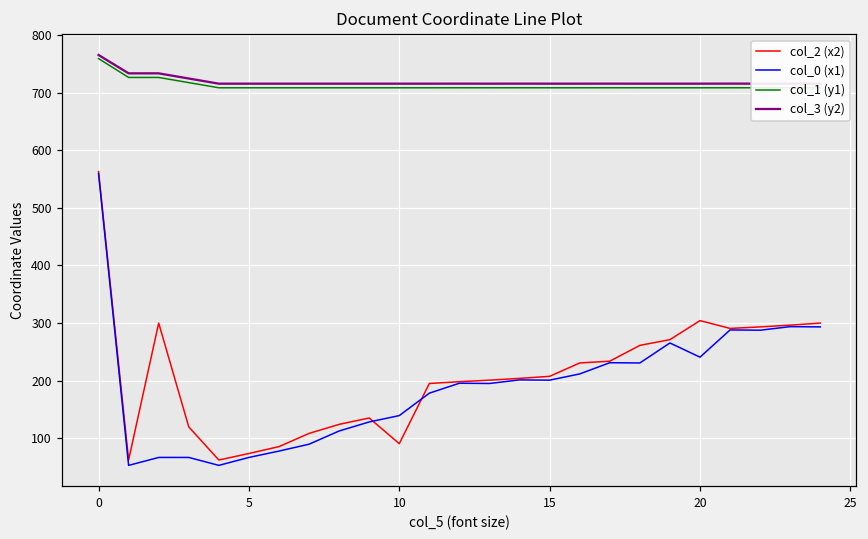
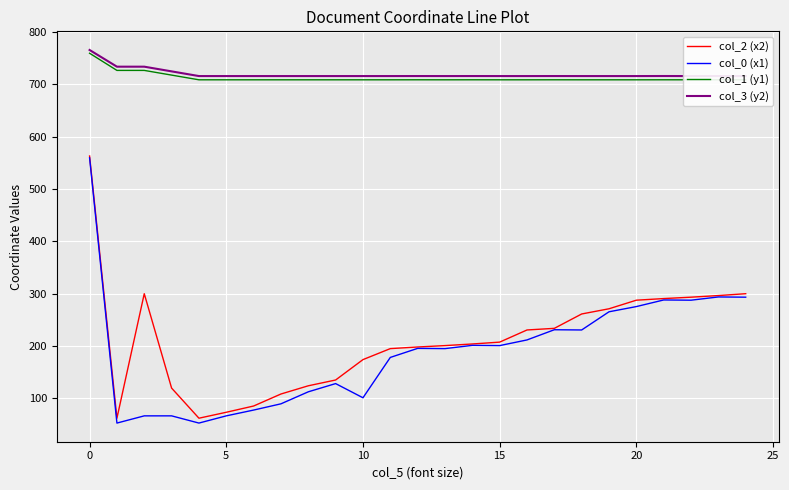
  {
    "col_2 (x2)": {
      "5": 70,
-     "10": 90,
+     "10": 170,
      "15": 210,
-     "20": 300
+     "20": 290
    },
    "col_0 (x1)": {
      "5": 70,
-     "10": 140,
+     "10": 100,
      "15": 200,
-     "20": 240
+     "20": 280
    },
    "col_1 (y1)": {
      "0": 760,
      "5": 710,
      "10": 710,
      "15": 710,
      "20": 710
    },
    "col_3 (y2)": {
      "0": 770,
      "5": 720,
      "10": 720,
      "15": 720,
      "20": 720
    }
  }
